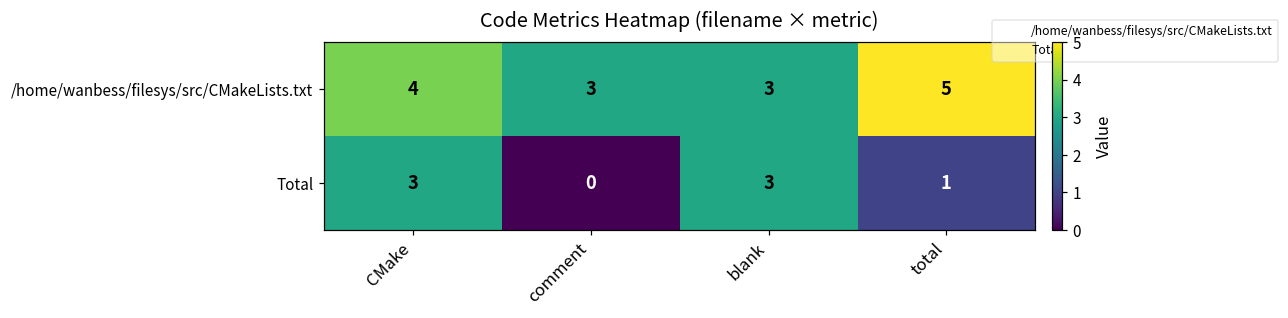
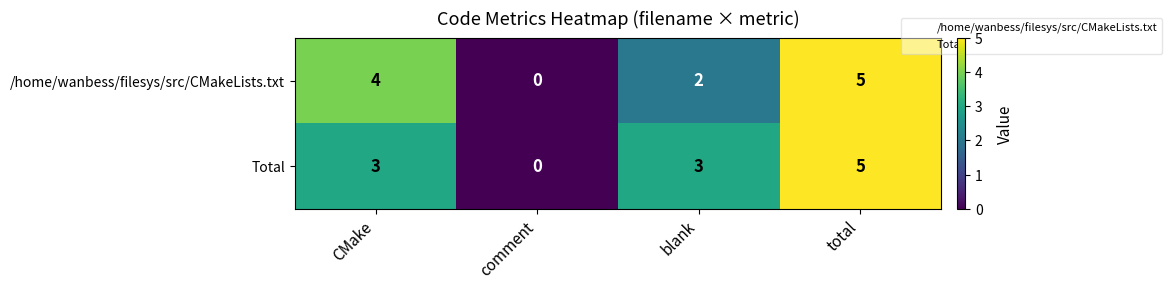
  {
    "/home/wanbess/filesys/src/CMakeLists.txt": {
      "CMake": 4,
-     "comment": 3,
-     "blank": 3,
+     "comment": 0,
+     "blank": 2,
      "total": 5
    },
    "Total": {
      "CMake": 3,
      "comment": 0,
      "blank": 3,
-     "total": 1
+     "total": 5
    }
  }
